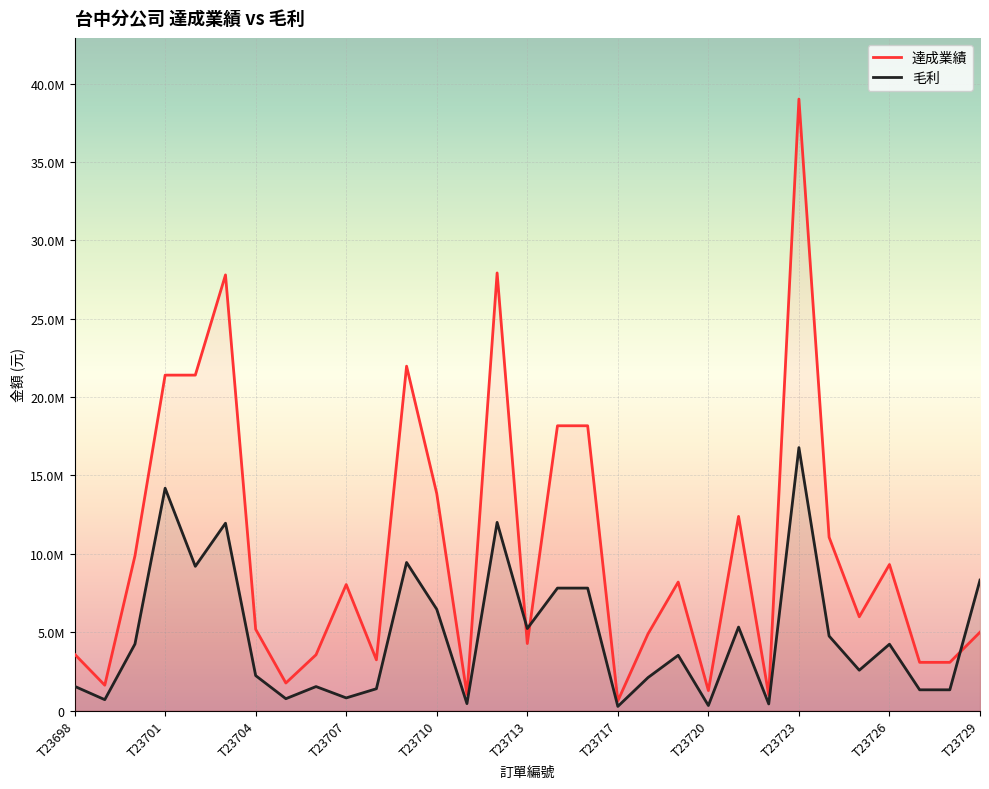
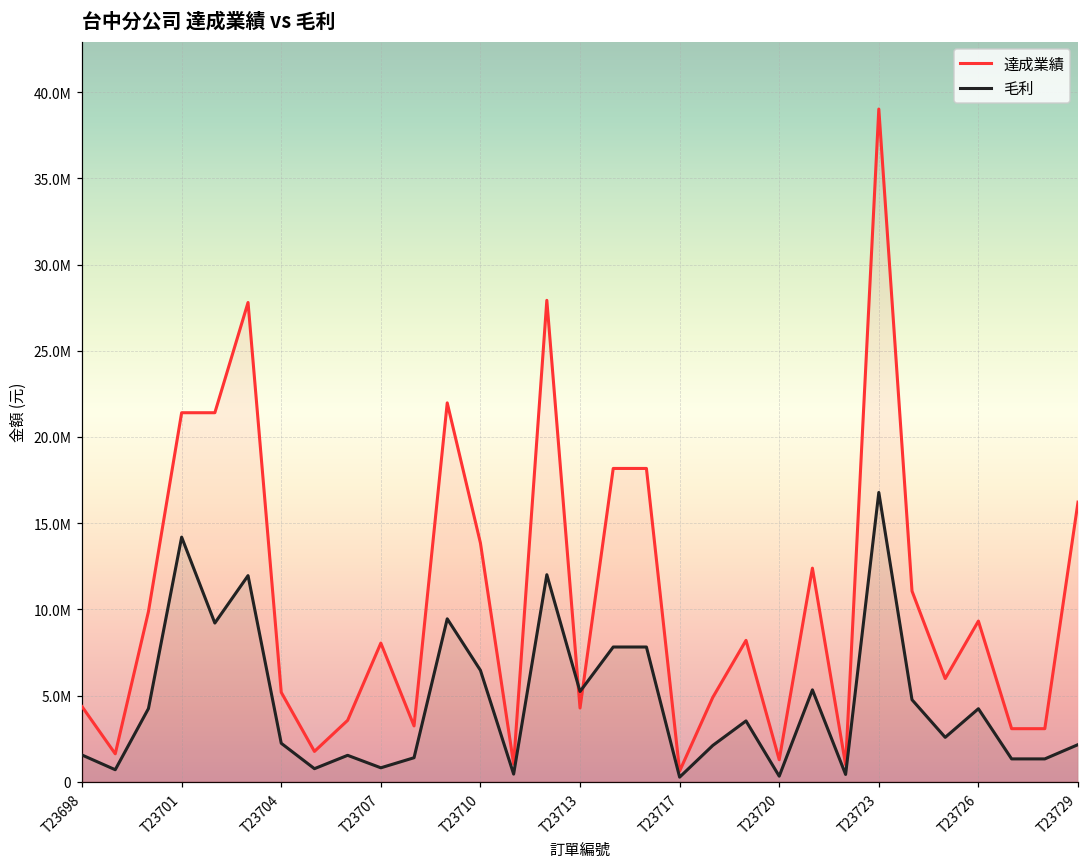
  {
    "達成業績": {
-     "T23698": 3600000,
+     "T23698": 4400000,
      "T23701": 21400000,
      "T23704": 5200000,
      "T23707": 8000000,
      "T23710": 13800000,
      "T23713": 4300000,
      "T23717": 600000,
      "T23720": 1300000,
      "T23723": 39000000,
      "T23726": 9300000,
-     "T23729": 5000000
+     "T23729": 16200000
    },
    "毛利": {
      "T23698": 1500000,
      "T23701": 14200000,
      "T23704": 2200000,
      "T23707": 800000,
      "T23710": 6500000,
      "T23713": 5200000,
      "T23717": 300000,
      "T23720": 300000,
      "T23723": 16800000,
      "T23726": 4200000,
-     "T23729": 8300000
+     "T23729": 2200000
    }
  }
